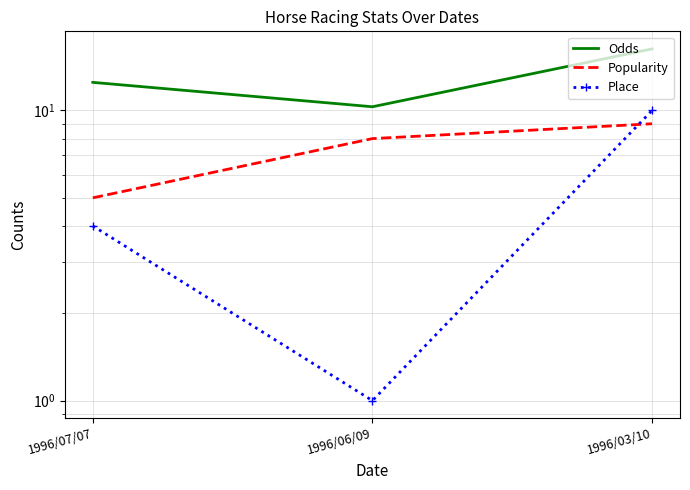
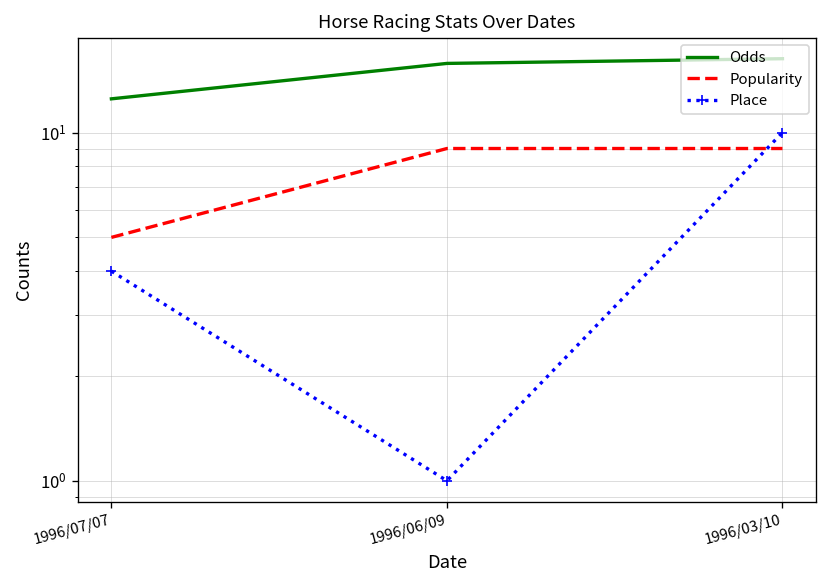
  {
    "Odds": {
      "1996/07/07": 12.5,
-     "1996/06/09": 10.3
+     "1996/06/09": 16
    },
    "Popularity": {
      "1996/07/07": 5,
-     "1996/06/09": 8,
+     "1996/06/09": 9,
      "1996/03/10": 9
    },
    "Place": {
      "1996/07/07": 4.0,
      "1996/06/09": 1.0,
      "1996/03/10": 10.0
    }
  }
